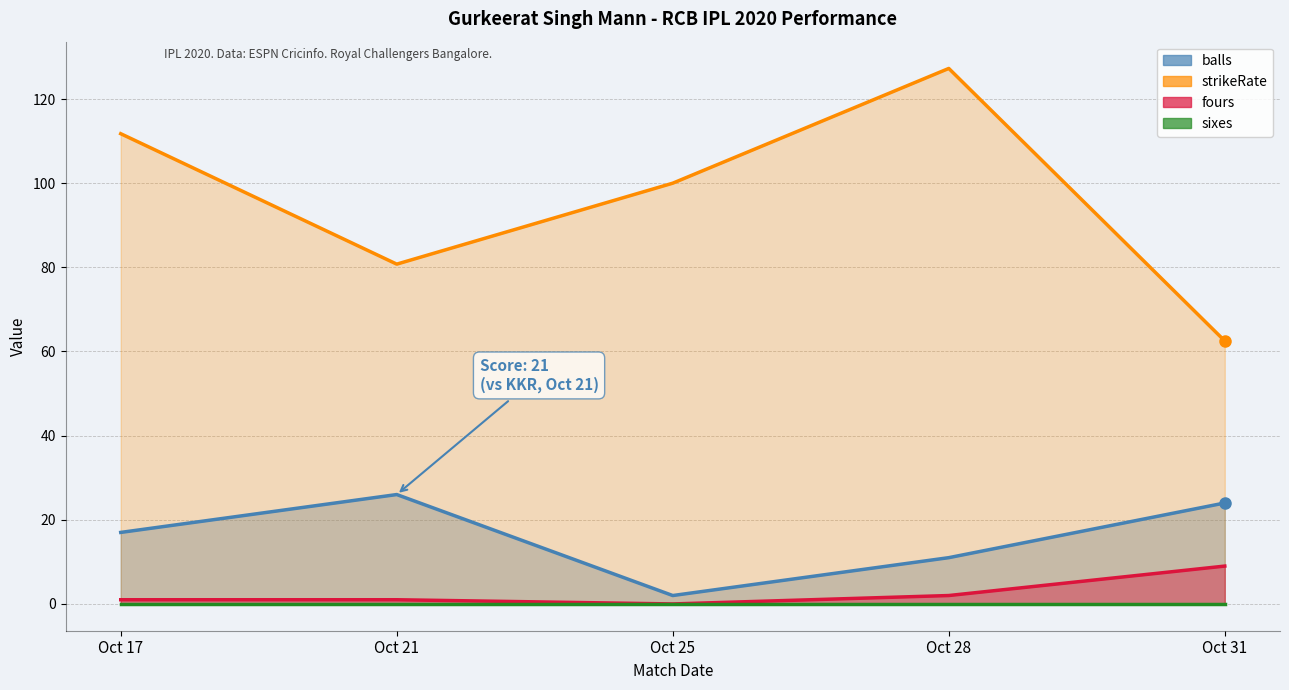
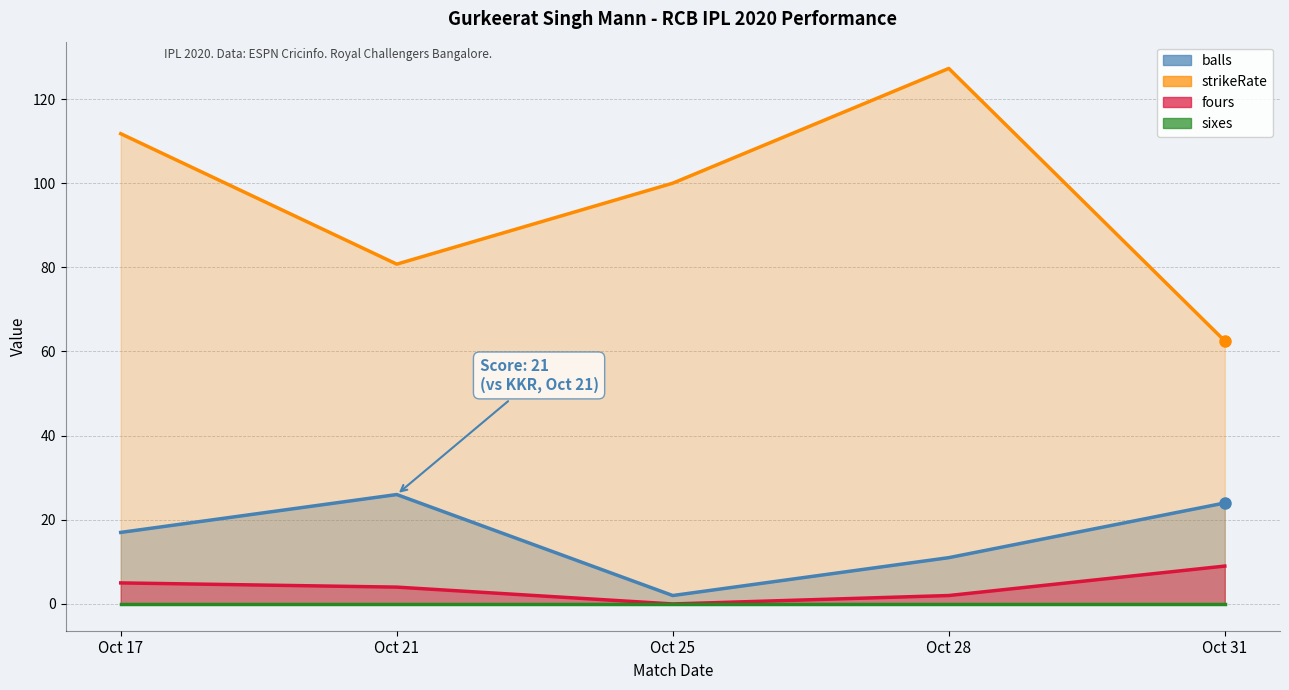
  {
    "fours": {
-     "Oct 17": 1,
-     "Oct 21": 1,
+     "Oct 17": 5,
+     "Oct 21": 4,
      "Oct 28": 2,
      "Oct 31": 9
    },
    "sixes": {
      "Oct 17": 0,
      "Oct 21": 0,
      "Oct 28": 0,
      "Oct 31": 0
    }
  }
